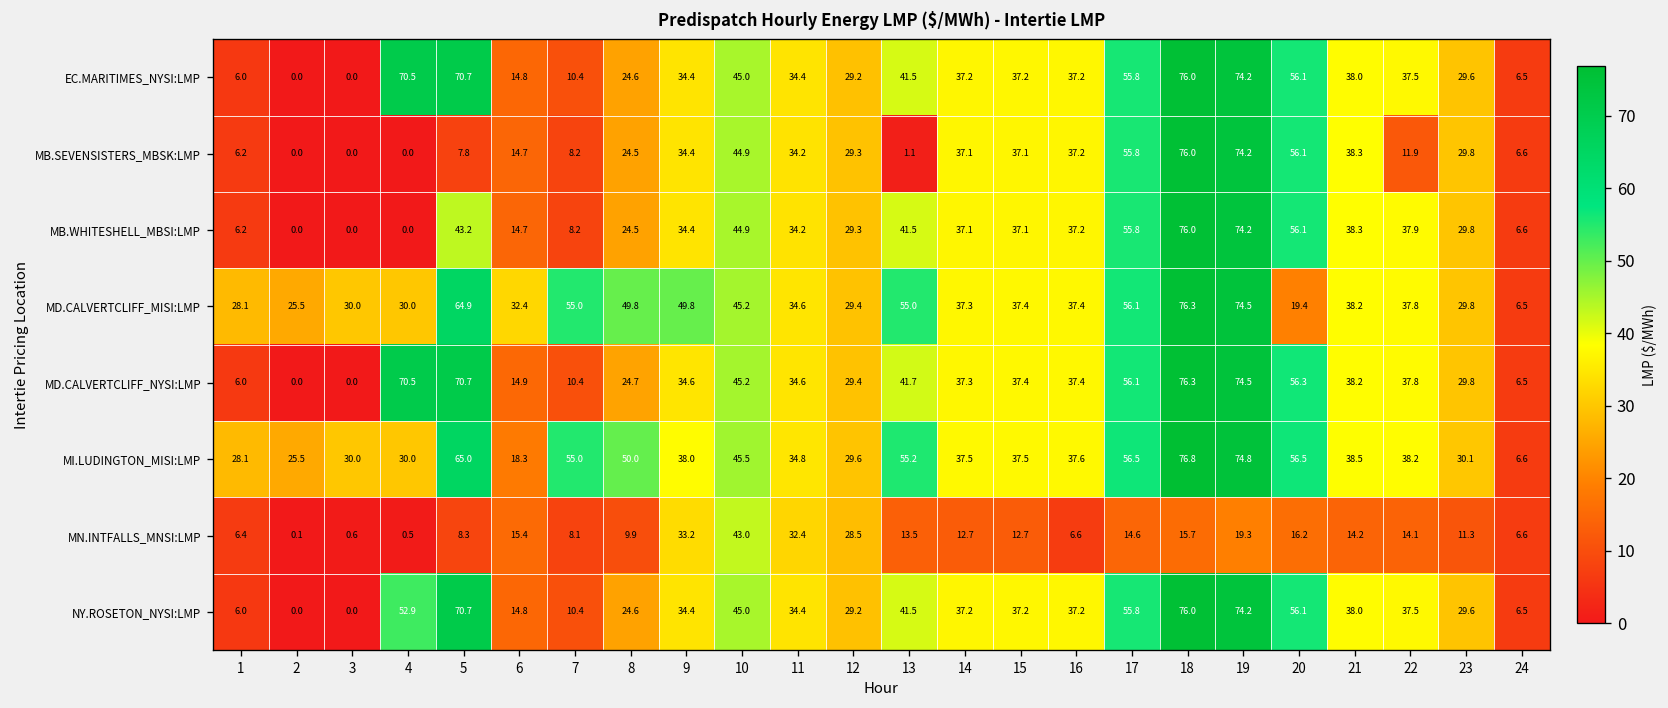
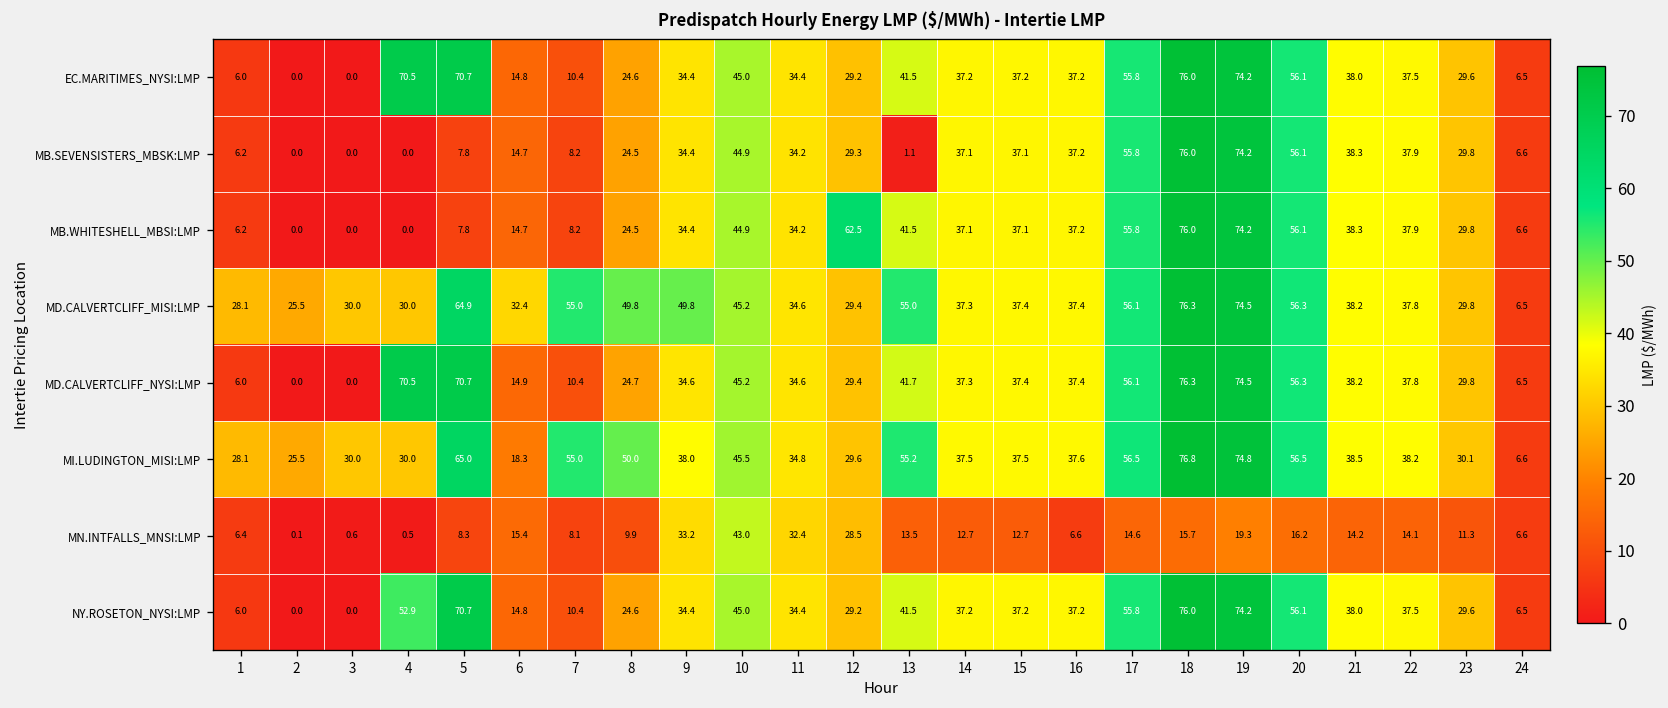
  {
    "EC.MARITIMES_NYSI:LMP": {
      "1": 6.0,
      "2": 0.0,
      "3": 0.0,
      "4": 70.5,
      "5": 70.7,
      "6": 14.8,
      "7": 10.4,
      "8": 24.6,
      "9": 34.4,
      "10": 45.0,
      "11": 34.4,
      "12": 29.2,
      "13": 41.5,
      "14": 37.2,
      "15": 37.2,
      "16": 37.2,
      "17": 55.8,
      "18": 76.0,
      "19": 74.2,
      "20": 56.1,
      "21": 38.0,
      "22": 37.5,
      "23": 29.6,
      "24": 6.5
    },
    "MB.SEVENSISTERS_MBSK:LMP": {
      "1": 6.2,
      "2": 0.0,
      "3": 0.0,
      "4": 0.0,
      "5": 7.8,
      "6": 14.7,
      "7": 8.2,
      "8": 24.5,
      "9": 34.4,
      "10": 44.9,
      "11": 34.2,
      "12": 29.3,
      "13": 1.1,
      "14": 37.1,
      "15": 37.1,
      "16": 37.2,
      "17": 55.8,
      "18": 76.0,
      "19": 74.2,
      "20": 56.1,
      "21": 38.3,
-     "22": 11.9,
+     "22": 37.9,
      "23": 29.8,
      "24": 6.6
    },
    "MB.WHITESHELL_MBSI:LMP": {
      "1": 6.2,
      "2": 0.0,
      "3": 0.0,
      "4": 0.0,
-     "5": 43.2,
+     "5": 7.8,
      "6": 14.7,
      "7": 8.2,
      "8": 24.5,
      "9": 34.4,
      "10": 44.9,
      "11": 34.2,
-     "12": 29.3,
+     "12": 62.5,
      "13": 41.5,
      "14": 37.1,
      "15": 37.1,
      "16": 37.2,
      "17": 55.8,
      "18": 76.0,
      "19": 74.2,
      "20": 56.1,
      "21": 38.3,
      "22": 37.9,
      "23": 29.8,
      "24": 6.6
    },
    "MD.CALVERTCLIFF_MISI:LMP": {
      "1": 28.1,
      "2": 25.5,
      "3": 30.0,
      "4": 30.0,
      "5": 64.9,
      "6": 32.4,
      "7": 55.0,
      "8": 49.8,
      "9": 49.8,
      "10": 45.2,
      "11": 34.6,
      "12": 29.4,
      "13": 55.0,
      "14": 37.3,
      "15": 37.4,
      "16": 37.4,
      "17": 56.1,
      "18": 76.3,
      "19": 74.5,
-     "20": 19.4,
+     "20": 56.3,
      "21": 38.2,
      "22": 37.8,
      "23": 29.8,
      "24": 6.5
    },
    "MD.CALVERTCLIFF_NYSI:LMP": {
      "1": 6.0,
      "2": 0.0,
      "3": 0.0,
      "4": 70.5,
      "5": 70.7,
      "6": 14.9,
      "7": 10.4,
      "8": 24.7,
      "9": 34.6,
      "10": 45.2,
      "11": 34.6,
      "12": 29.4,
      "13": 41.7,
      "14": 37.3,
      "15": 37.4,
      "16": 37.4,
      "17": 56.1,
      "18": 76.3,
      "19": 74.5,
      "20": 56.3,
      "21": 38.2,
      "22": 37.8,
      "23": 29.8,
      "24": 6.5
    },
    "MI.LUDINGTON_MISI:LMP": {
      "1": 28.1,
      "2": 25.5,
      "3": 30.0,
      "4": 30.0,
      "5": 65.0,
      "6": 18.3,
      "7": 55.0,
      "8": 50.0,
      "9": 38.0,
      "10": 45.5,
      "11": 34.8,
      "12": 29.6,
      "13": 55.2,
      "14": 37.5,
      "15": 37.5,
      "16": 37.6,
      "17": 56.5,
      "18": 76.8,
      "19": 74.8,
      "20": 56.5,
      "21": 38.5,
      "22": 38.2,
      "23": 30.1,
      "24": 6.6
    },
    "MN.INTFALLS_MNSI:LMP": {
      "1": 6.4,
      "2": 0.1,
      "3": 0.6,
      "4": 0.5,
      "5": 8.3,
      "6": 15.4,
      "7": 8.1,
      "8": 9.9,
      "9": 33.2,
      "10": 43.0,
      "11": 32.4,
      "12": 28.5,
      "13": 13.5,
      "14": 12.7,
      "15": 12.7,
      "16": 6.6,
      "17": 14.6,
      "18": 15.7,
      "19": 19.3,
      "20": 16.2,
      "21": 14.2,
      "22": 14.1,
      "23": 11.3,
      "24": 6.6
    },
    "NY.ROSETON_NYSI:LMP": {
      "1": 6.0,
      "2": 0.0,
      "3": 0.0,
      "4": 52.9,
      "5": 70.7,
      "6": 14.8,
      "7": 10.4,
      "8": 24.6,
      "9": 34.4,
      "10": 45.0,
      "11": 34.4,
      "12": 29.2,
      "13": 41.5,
      "14": 37.2,
      "15": 37.2,
      "16": 37.2,
      "17": 55.8,
      "18": 76.0,
      "19": 74.2,
      "20": 56.1,
      "21": 38.0,
      "22": 37.5,
      "23": 29.6,
      "24": 6.5
    }
  }
